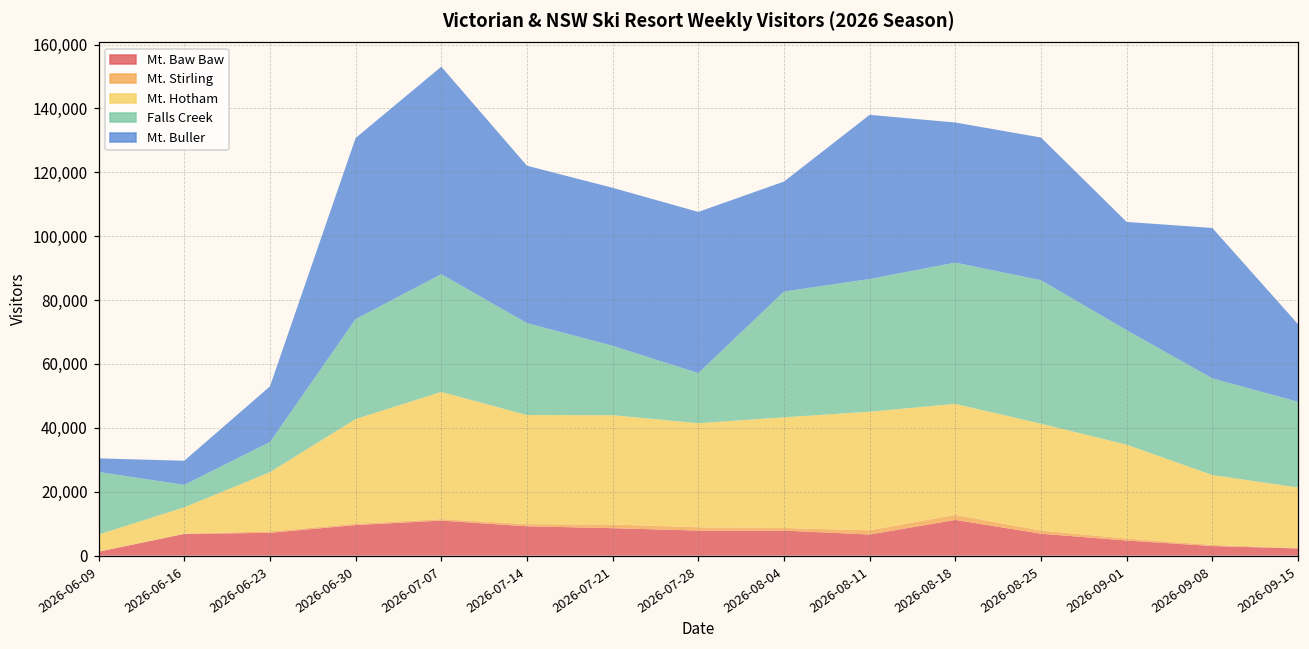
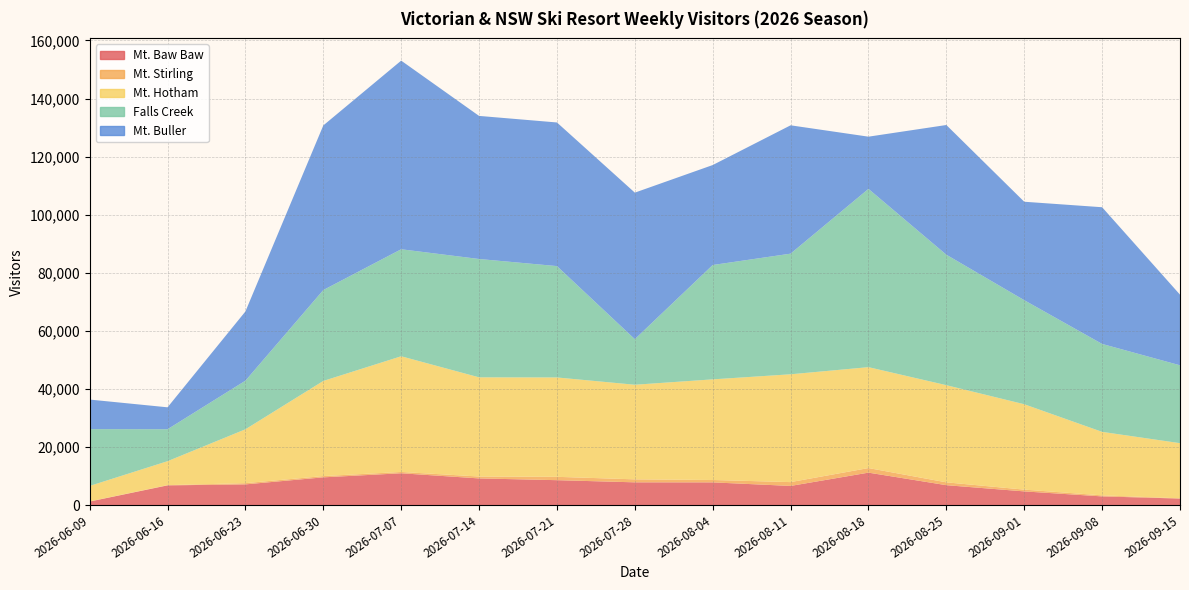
  {
    "Mt. Baw Baw": {
      "2026-07-21": "9,000",
      "2026-07-28": "8,000",
      "2026-08-11": "7,000",
      "2026-08-18": "11,000",
      "2026-08-25": "7,000"
    },
    "Falls Creek": {
      "2026-06-09": "20,000",
-     "2026-06-16": "7,000",
-     "2026-06-23": "9,000",
+     "2026-06-16": "11,000",
+     "2026-06-23": "17,000",
      "2026-06-30": "31,000",
      "2026-07-07": "37,000",
-     "2026-07-14": "29,000",
-     "2026-07-21": "22,000",
+     "2026-07-14": "41,000",
+     "2026-07-21": "38,000",
      "2026-07-28": "16,000",
      "2026-08-04": "39,000",
      "2026-08-11": "42,000",
-     "2026-08-18": "44,000",
+     "2026-08-18": "61,000",
      "2026-08-25": "45,000",
      "2026-09-01": "36,000",
      "2026-09-08": "30,000",
      "2026-09-15": "27,000"
    },
    "Mt. Buller": {
-     "2026-06-09": "4,000",
+     "2026-06-09": "10,000",
      "2026-06-16": "8,000",
-     "2026-06-23": "17,000",
+     "2026-06-23": "24,000",
      "2026-06-30": "57,000",
      "2026-07-07": "65,000",
      "2026-07-14": "49,000",
      "2026-07-21": "49,000",
      "2026-07-28": "50,000",
      "2026-08-04": "34,000",
-     "2026-08-11": "51,000",
-     "2026-08-18": "44,000",
+     "2026-08-11": "44,000",
+     "2026-08-18": "18,000",
      "2026-08-25": "45,000",
      "2026-09-01": "34,000",
      "2026-09-08": "47,000",
      "2026-09-15": "24,000"
    }
  }
